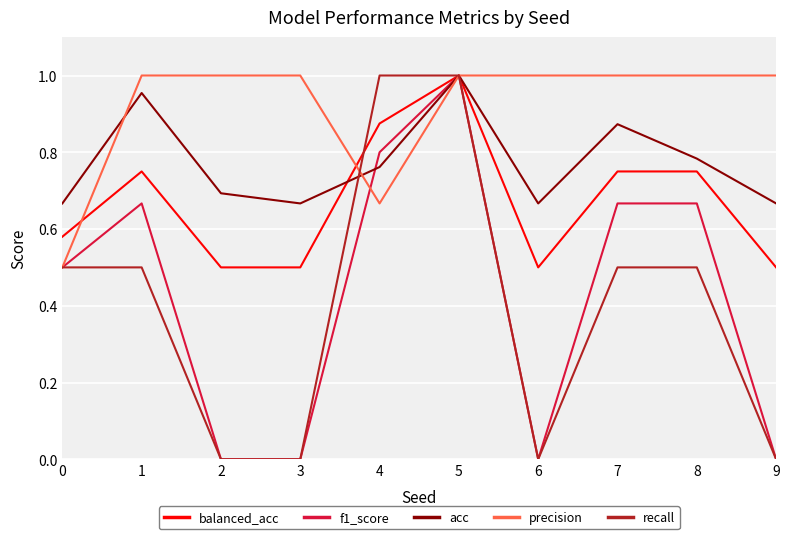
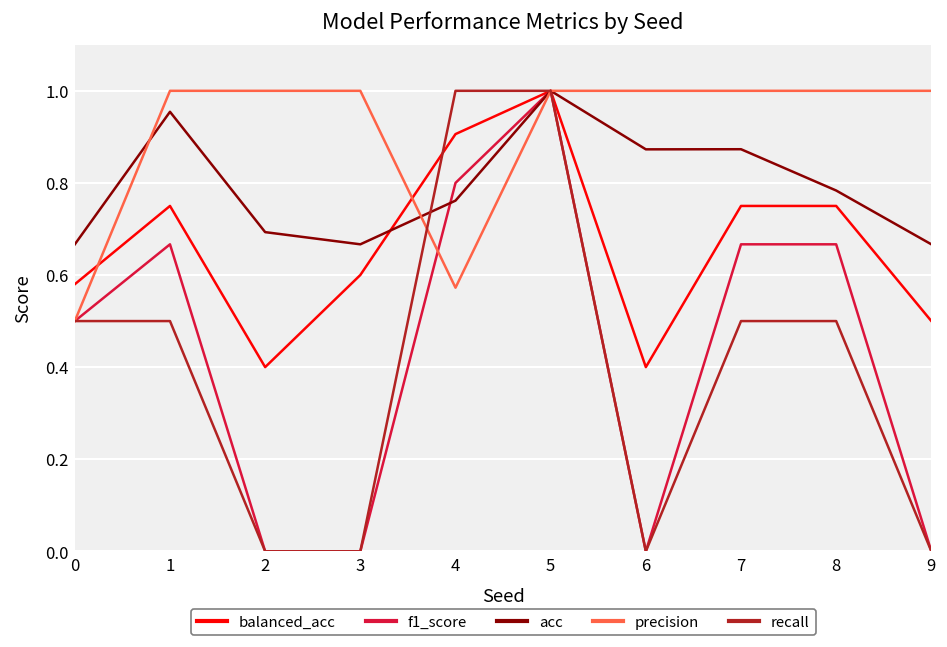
  {
    "balanced_acc": {
      "0": 0.58,
      "1": 0.75,
-     "2": 0.5,
-     "3": 0.5,
-     "4": 0.88,
-     "6": 0.5,
+     "2": 0.4,
+     "3": 0.6,
+     "4": 0.91,
+     "6": 0.4,
      "7": 0.75,
      "8": 0.75,
      "9": 0.50
    },
    "acc": {
      "0": 0.67,
      "1": 0.95,
      "2": 0.69,
      "3": 0.67,
      "4": 0.76,
-     "6": 0.67,
+     "6": 0.87,
      "7": 0.87,
      "8": 0.78,
      "9": 0.67
    },
    "precision": {
      "1": 1.00,
      "2": 1.00,
      "3": 1.00,
-     "4": 0.67,
+     "4": 0.57,
      "6": 1.00,
      "7": 1.00,
      "8": 1.00,
      "9": 1.00
    }
  }
